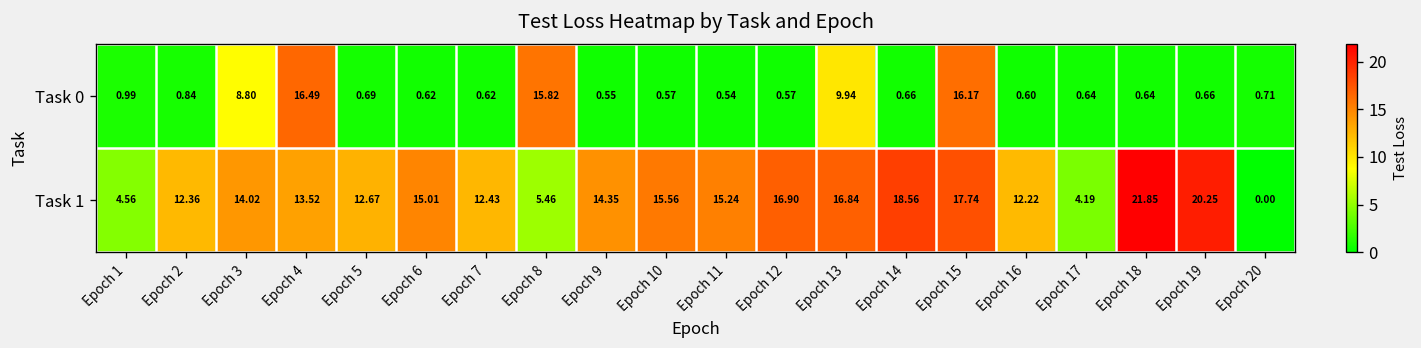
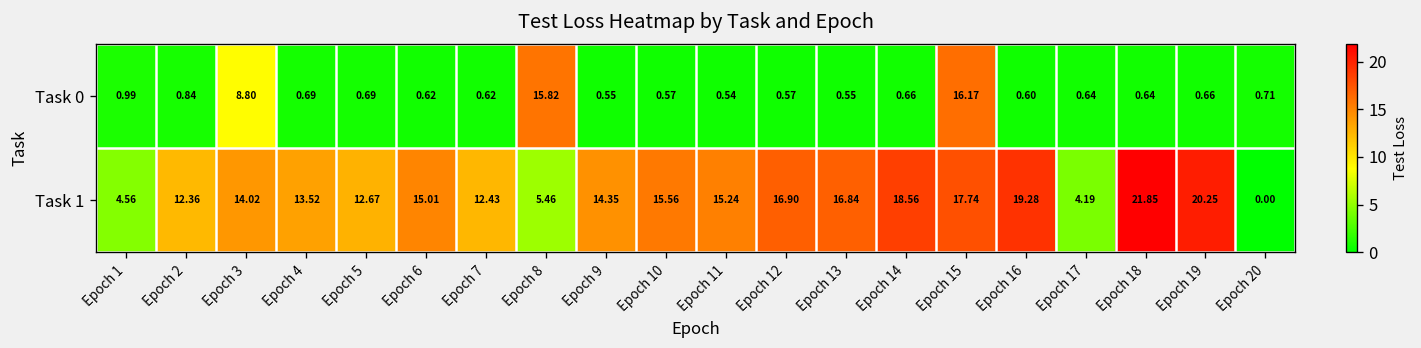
  {
    "Task 0": {
      "Epoch 1": 0.99,
      "Epoch 2": 0.84,
      "Epoch 3": 8.80,
-     "Epoch 4": 16.49,
+     "Epoch 4": 0.69,
      "Epoch 5": 0.69,
      "Epoch 6": 0.62,
      "Epoch 7": 0.62,
      "Epoch 8": 15.82,
      "Epoch 9": 0.55,
      "Epoch 10": 0.57,
      "Epoch 11": 0.54,
      "Epoch 12": 0.57,
-     "Epoch 13": 9.94,
+     "Epoch 13": 0.55,
      "Epoch 14": 0.66,
      "Epoch 15": 16.17,
      "Epoch 16": 0.60,
      "Epoch 17": 0.64,
      "Epoch 18": 0.64,
      "Epoch 19": 0.66,
      "Epoch 20": 0.71
    },
    "Task 1": {
      "Epoch 1": 4.56,
      "Epoch 2": 12.36,
      "Epoch 3": 14.02,
      "Epoch 4": 13.52,
      "Epoch 5": 12.67,
      "Epoch 6": 15.01,
      "Epoch 7": 12.43,
      "Epoch 8": 5.46,
      "Epoch 9": 14.35,
      "Epoch 10": 15.56,
      "Epoch 11": 15.24,
      "Epoch 12": 16.90,
      "Epoch 13": 16.84,
      "Epoch 14": 18.56,
      "Epoch 15": 17.74,
-     "Epoch 16": 12.22,
+     "Epoch 16": 19.28,
      "Epoch 17": 4.19,
      "Epoch 18": 21.85,
      "Epoch 19": 20.25,
      "Epoch 20": 0.00
    }
  }
